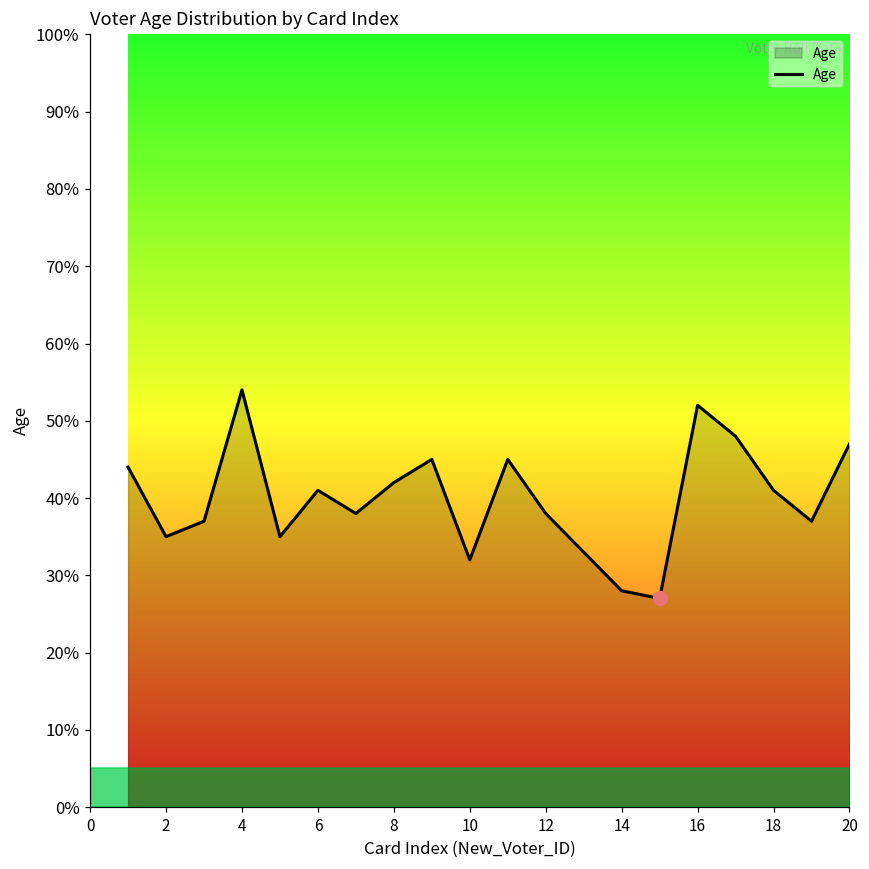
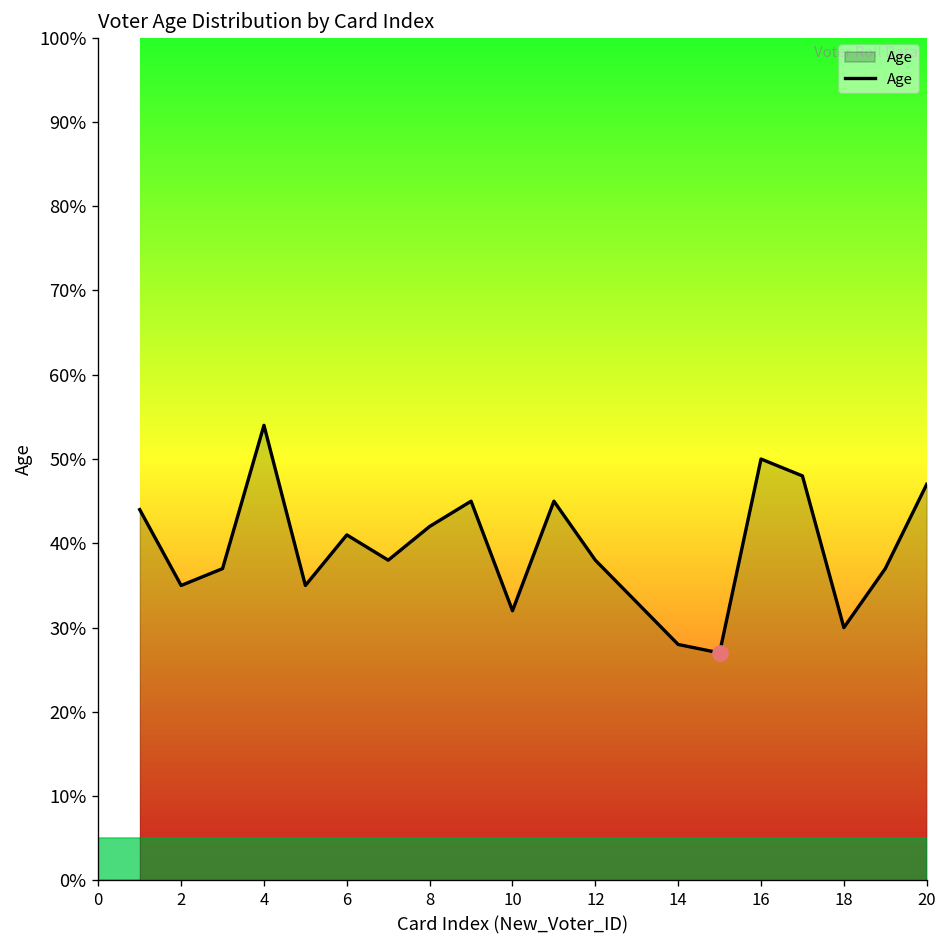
  {
    "Age": {
      "2": "35%",
      "4": "54%",
      "6": "41%",
      "8": "42%",
      "10": "32%",
      "12": "38%",
      "14": "28%",
-     "16": "52%",
-     "18": "41%",
+     "16": "50%",
+     "18": "30%",
      "20": "47%"
    }
  }
